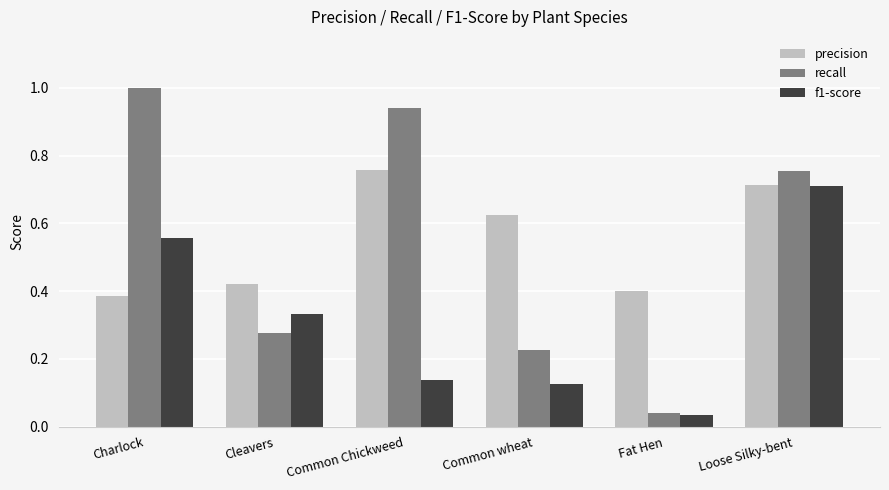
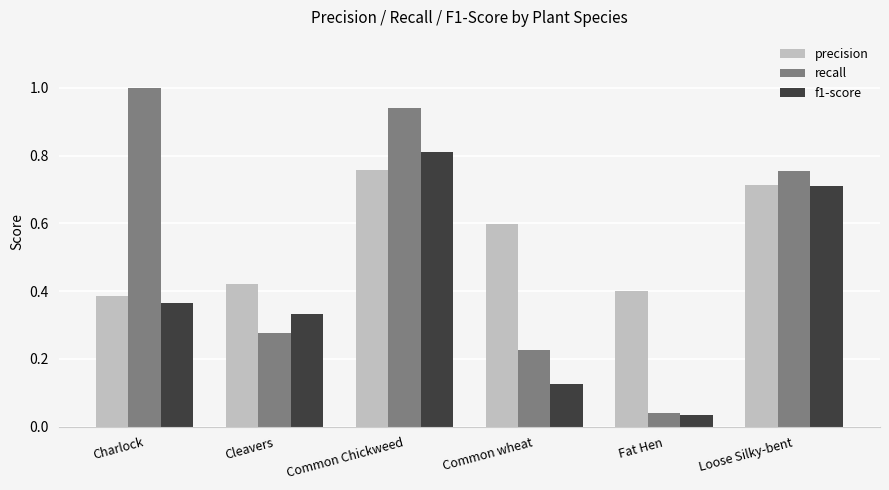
  {
    "precision": {
      "Charlock": 0.39,
      "Cleavers": 0.42,
      "Common Chickweed": 0.76,
-     "Common wheat": 0.63,
+     "Common wheat": 0.60,
      "Fat Hen": 0.40,
      "Loose Silky-bent": 0.71
    },
    "recall": {
      "Charlock": 1.00,
      "Cleavers": 0.28,
      "Common Chickweed": 0.94,
      "Common wheat": 0.23,
      "Fat Hen": 0.04,
      "Loose Silky-bent": 0.75
    },
    "f1-score": {
-     "Charlock": 0.56,
+     "Charlock": 0.36,
      "Cleavers": 0.33,
-     "Common Chickweed": 0.14,
+     "Common Chickweed": 0.81,
      "Common wheat": 0.12,
      "Fat Hen": 0.03,
      "Loose Silky-bent": 0.71
    }
  }
